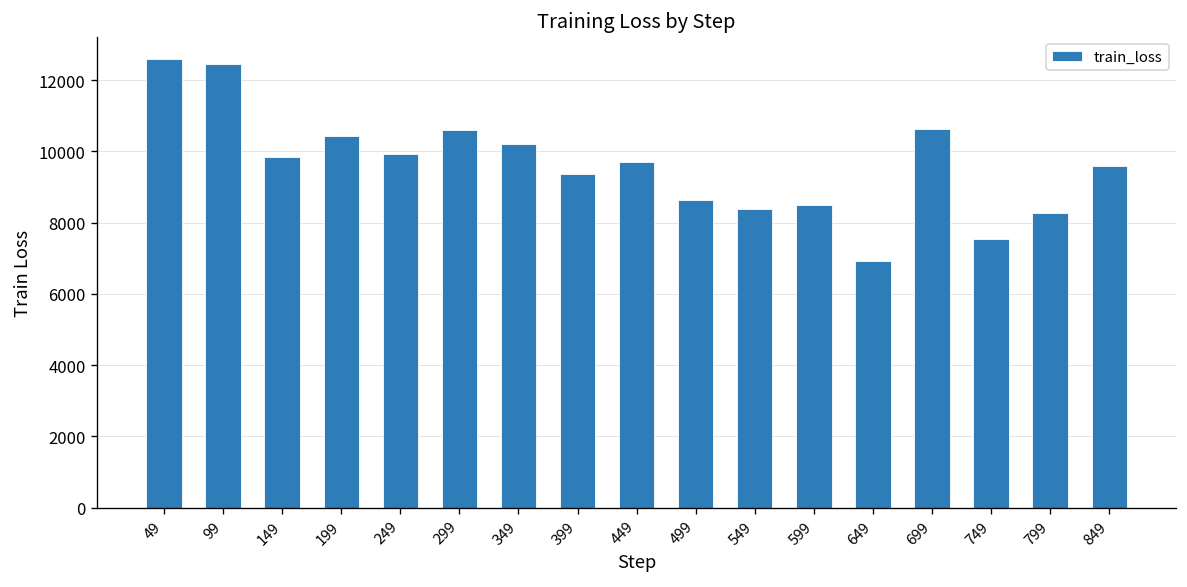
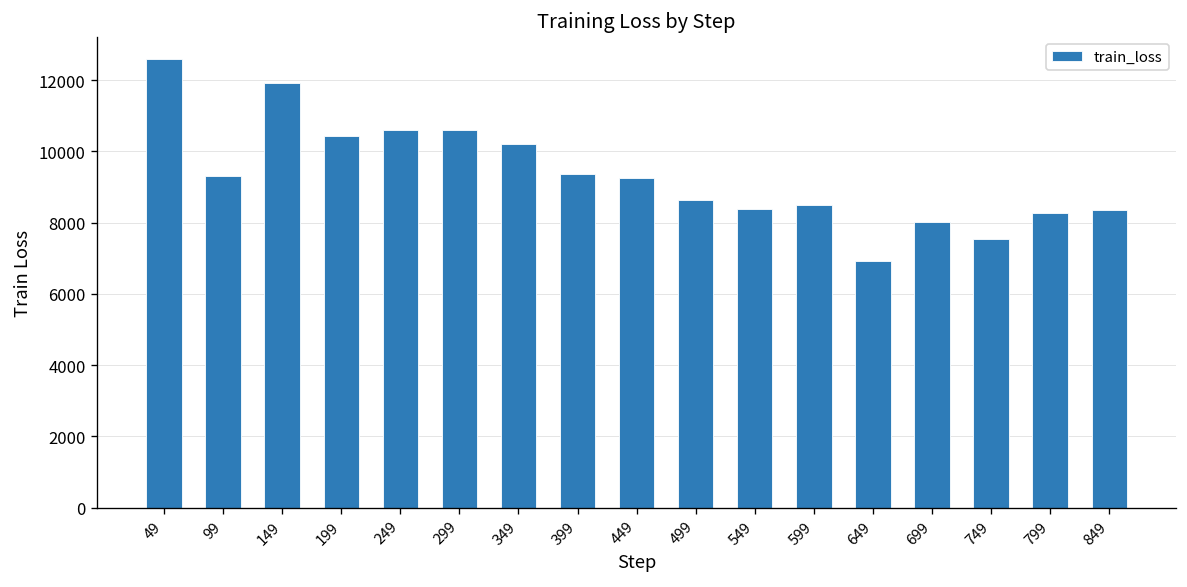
  {
    "49": 12600,
-   "99": 12500,
-   "149": 9800,
+   "99": 9300,
+   "149": 11900,
    "199": 10400,
-   "249": 9900,
+   "249": 10600,
    "299": 10600,
    "349": 10200,
    "399": 9400,
-   "449": 9700,
+   "449": 9300,
    "499": 8600,
    "549": 8400,
    "599": 8500,
    "649": 6900,
-   "699": 10600,
+   "699": 8000,
    "749": 7500,
    "799": 8300,
-   "849": 9600
+   "849": 8400
  }
